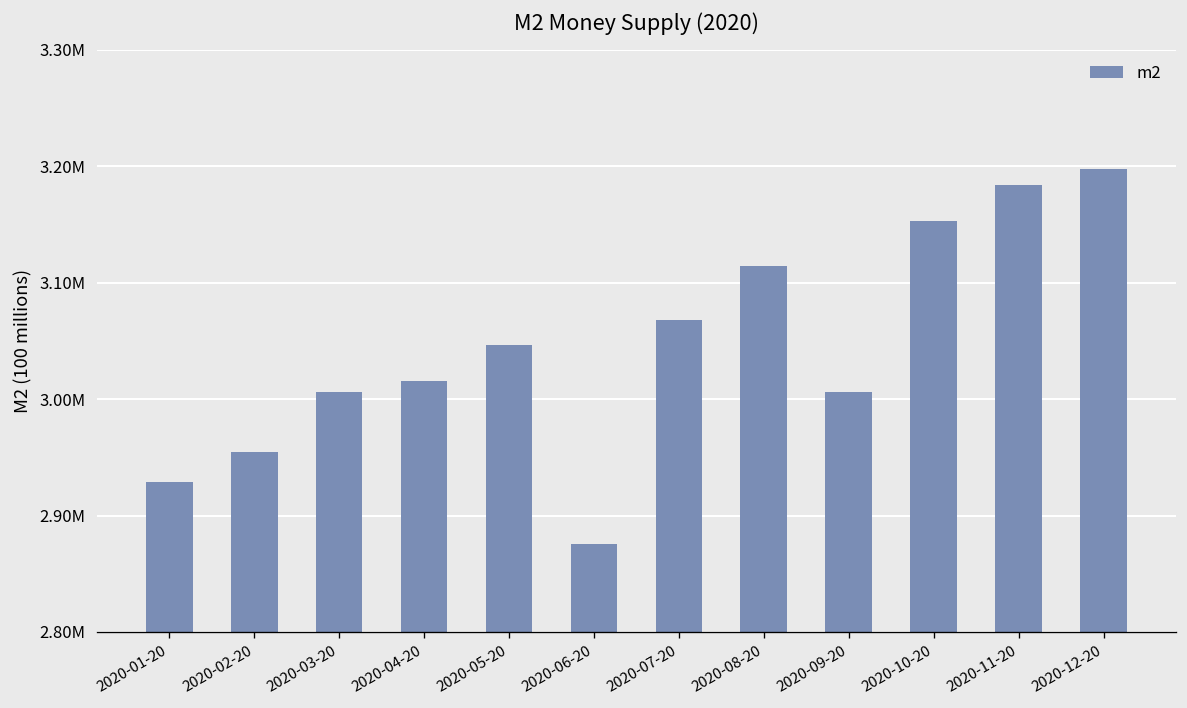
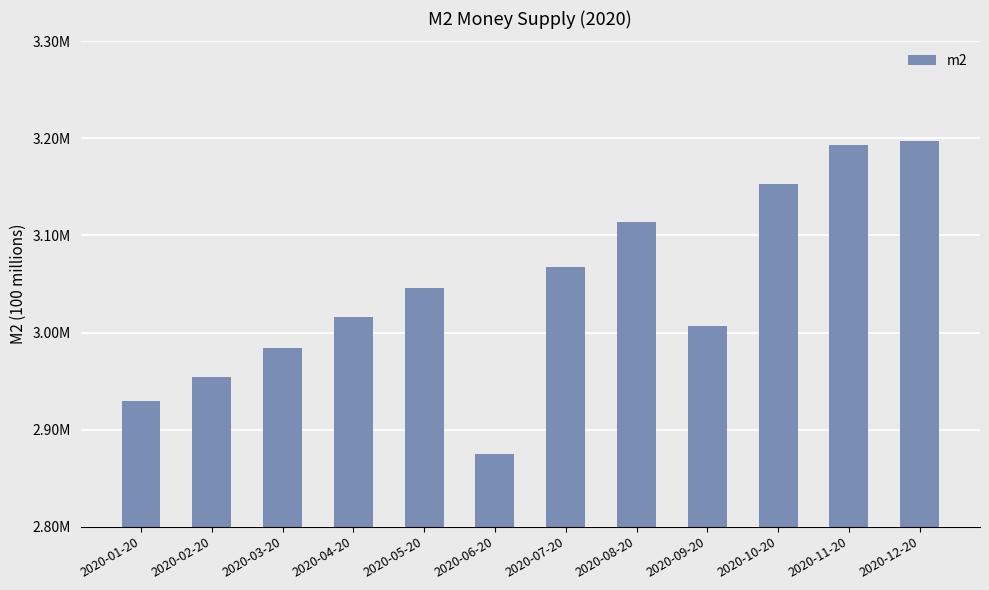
  {
    "2020-01-20": 2930000,
    "2020-02-20": 2950000,
-   "2020-03-20": 3010000,
+   "2020-03-20": 2980000,
    "2020-04-20": 3020000,
    "2020-05-20": 3050000,
    "2020-06-20": 2880000,
    "2020-07-20": 3070000,
    "2020-08-20": 3110000,
    "2020-09-20": 3010000,
    "2020-10-20": 3150000,
-   "2020-11-20": 3180000,
+   "2020-11-20": 3190000,
    "2020-12-20": 3200000
  }
